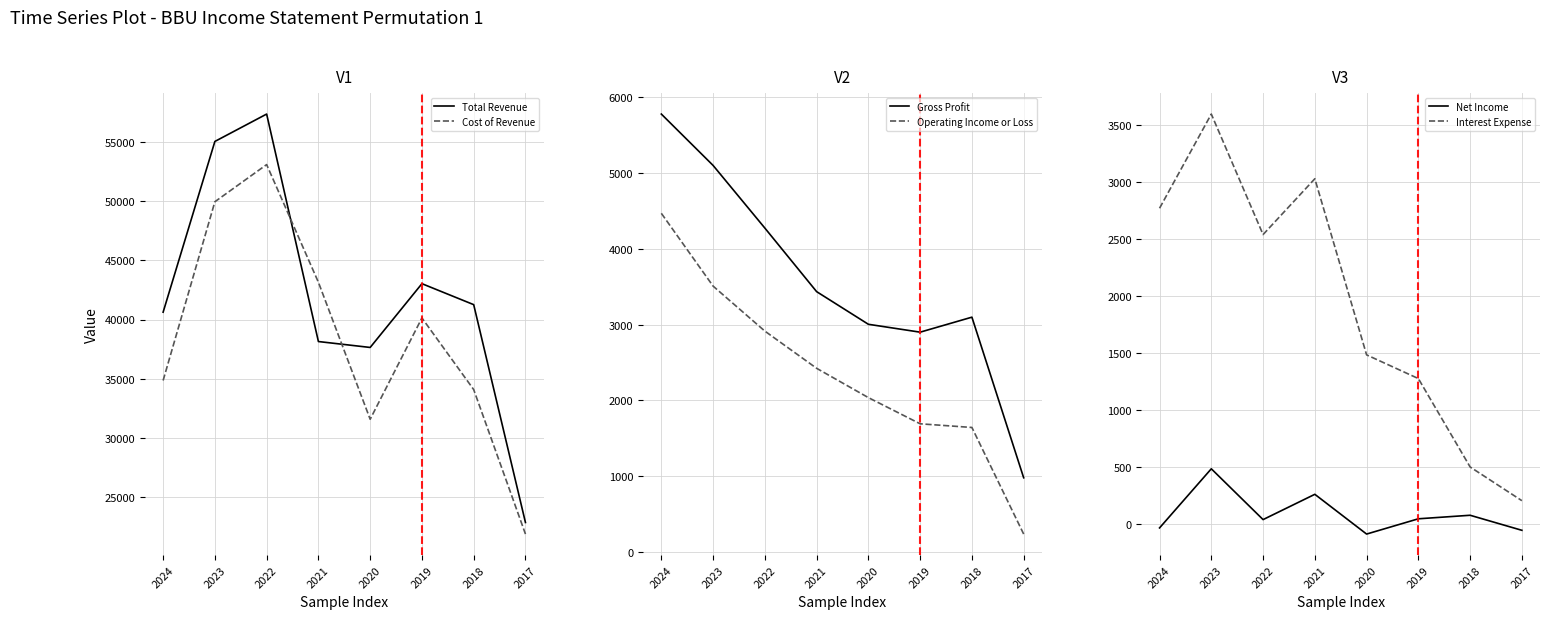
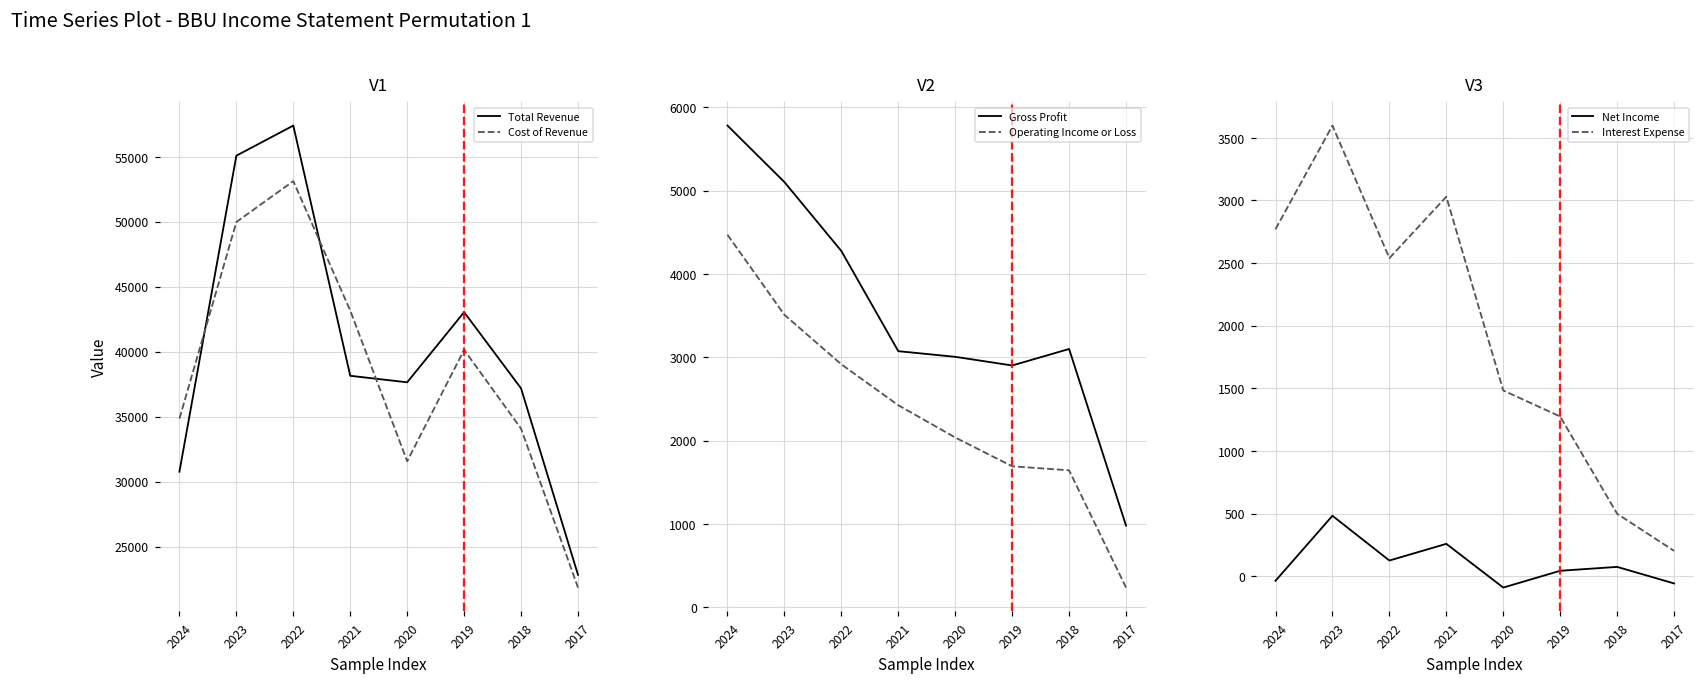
  {
    "V1": {
      "Total Revenue": {
-       "2024": 40600,
+       "2024": 30800,
        "2023": 55100,
        "2022": 57400,
        "2021": 38100,
        "2020": 37600,
        "2019": 43000,
-       "2018": 41300,
+       "2018": 37200,
        "2017": 22800
      },
      "Cost of Revenue": {
        "2024": 34800,
        "2023": 50000,
        "2022": 53100,
        "2021": 43200,
        "2020": 31600,
        "2019": 40100,
        "2018": 34100,
        "2017": 21800
      }
    },
    "V2": {
      "Gross Profit": {
        "2024": 5800,
        "2023": 5100,
        "2022": 4300,
-       "2021": 3400,
+       "2021": 3100,
        "2020": 3000,
        "2019": 2900,
        "2018": 3100,
        "2017": 1000
      },
      "Operating Income or Loss": {
        "2024": 4500,
        "2023": 3500,
        "2022": 2900,
        "2021": 2400,
        "2020": 2000,
        "2019": 1700,
        "2018": 1600,
        "2017": 200
      }
    },
    "V3": {
      "Net Income": {
        "2024": -40,
        "2023": 480,
-       "2022": 40,
+       "2022": 120,
        "2021": 260,
        "2020": -90,
        "2019": 40,
        "2018": 70,
        "2017": -60
      },
      "Interest Expense": {
        "2024": 2770,
        "2023": 3600,
        "2022": 2540,
        "2021": 3030,
        "2020": 1480,
        "2019": 1270,
        "2018": 500,
        "2017": 200
      }
    }
  }
